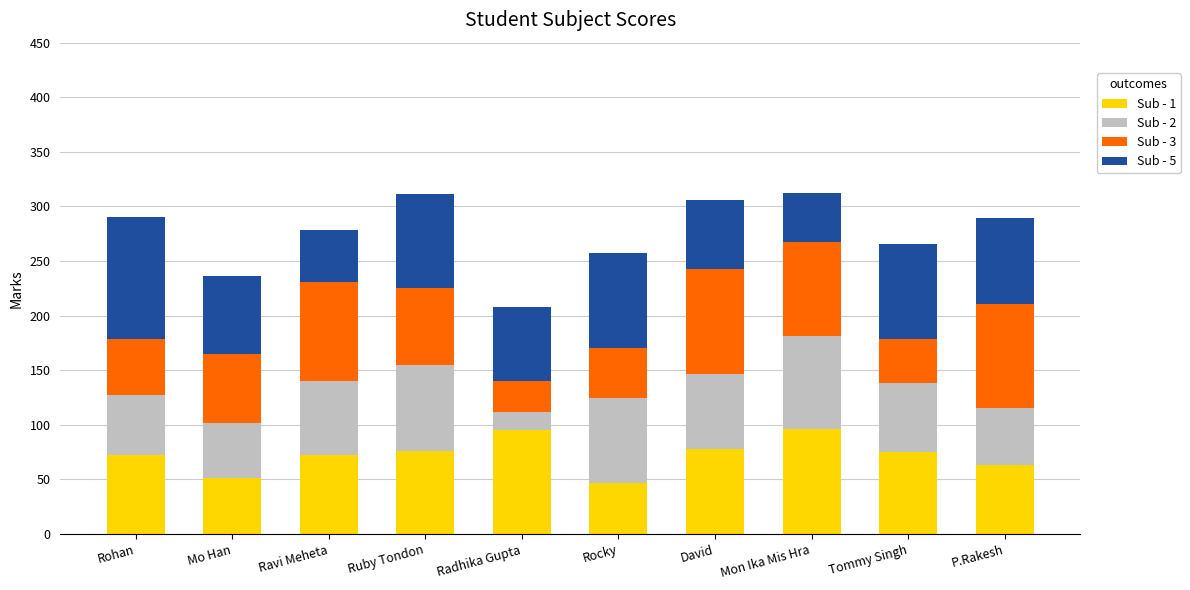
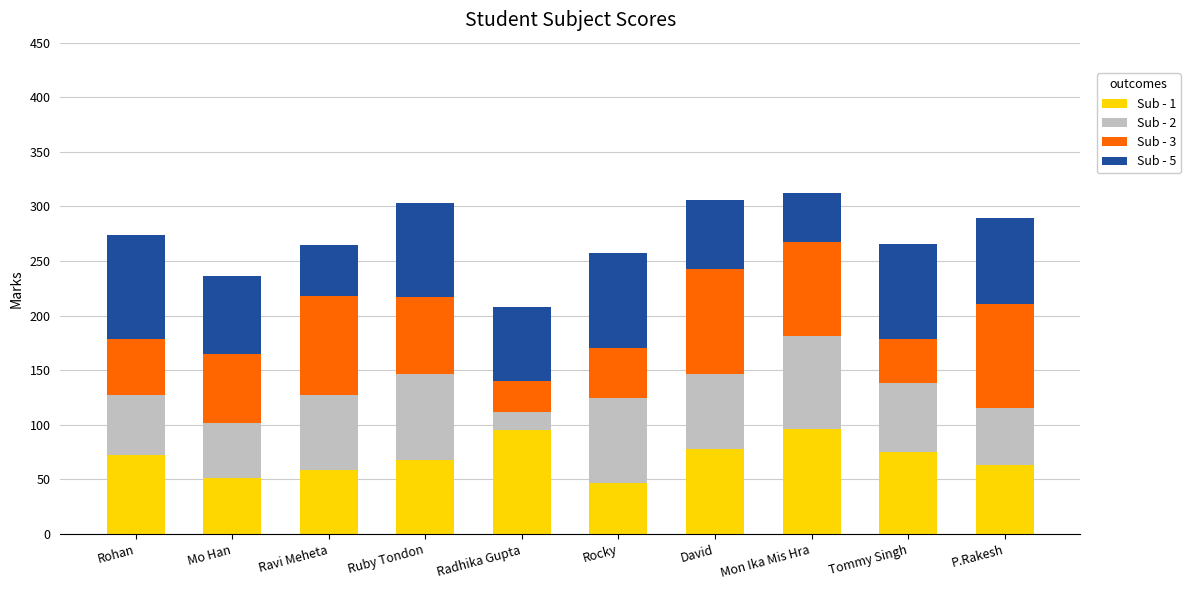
  {
    "Sub - 1": {
      "Rohan": 72,
      "Mo Han": 51,
-     "Ravi Meheta": 72,
-     "Ruby Tondon": 76,
+     "Ravi Meheta": 59,
+     "Ruby Tondon": 68,
      "Radhika Gupta": 95,
      "Rocky": 47,
      "David": 78,
      "Mon Ika Mis Hra": 96,
      "Tommy Singh": 75,
      "P.Rakesh": 63
    },
    "Sub - 2": {
      "Rohan": 55,
      "Mo Han": 51,
      "Ravi Meheta": 68,
      "Ruby Tondon": 79,
      "Radhika Gupta": 17,
      "Rocky": 78,
      "David": 69,
      "Mon Ika Mis Hra": 85,
      "Tommy Singh": 63,
      "P.Rakesh": 52
    },
    "Sub - 3": {
      "Rohan": 52,
      "Mo Han": 63,
      "Ravi Meheta": 91,
      "Ruby Tondon": 70,
      "Radhika Gupta": 28,
      "Rocky": 45,
      "David": 96,
      "Mon Ika Mis Hra": 86,
      "Tommy Singh": 41,
      "P.Rakesh": 96
    },
    "Sub - 5": {
-     "Rohan": 111,
+     "Rohan": 95,
      "Mo Han": 71,
      "Ravi Meheta": 47,
      "Ruby Tondon": 86,
      "Radhika Gupta": 68,
      "Rocky": 87,
      "David": 63,
      "Mon Ika Mis Hra": 45,
      "Tommy Singh": 87,
      "P.Rakesh": 78
    }
  }
